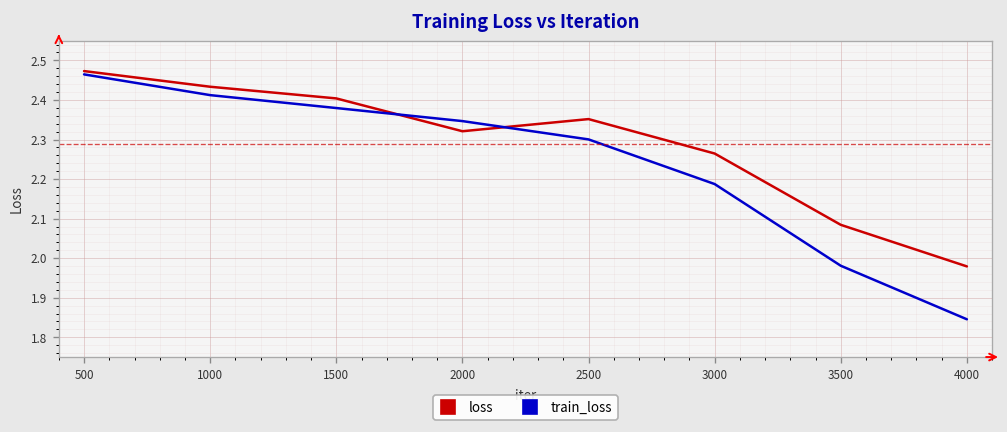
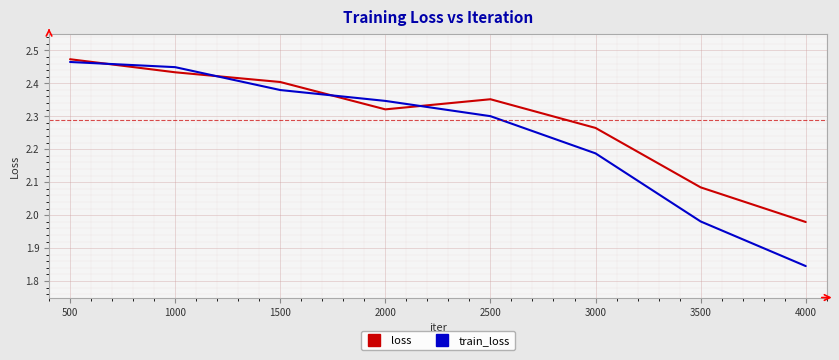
  {
    "loss": {
      "500": 2.47,
      "1000": 2.43,
      "1500": 2.40,
      "2000": 2.32,
      "2500": 2.35,
      "3000": 2.26,
      "3500": 2.08,
      "4000": 1.98
    },
    "train_loss": {
      "500": 2.46,
-     "1000": 2.41,
+     "1000": 2.45,
      "1500": 2.38,
      "2000": 2.35,
      "2500": 2.30,
      "3000": 2.19,
      "3500": 1.98,
      "4000": 1.85
    }
  }
